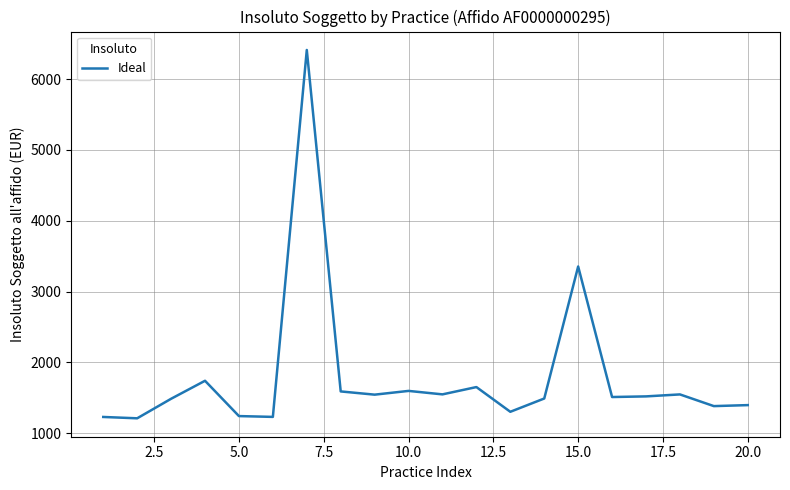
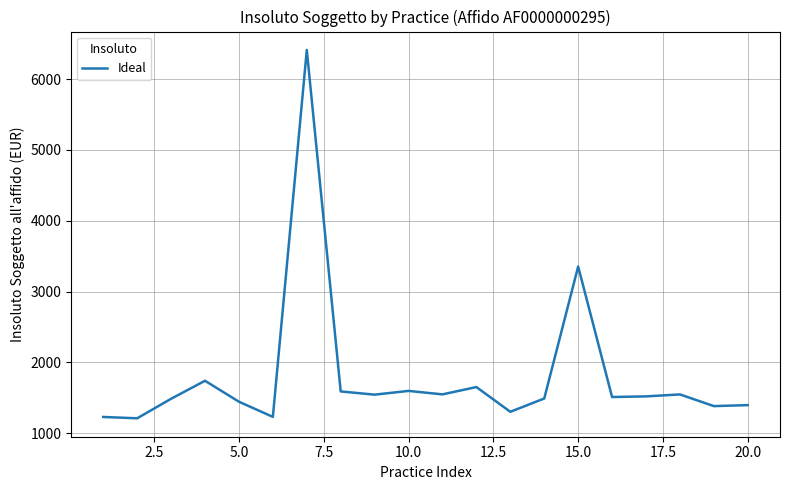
  {
-   "5.0": 1200,
+   "5.0": 1400,
    "10.0": 1600,
    "15.0": 3400,
    "20.0": 1400
  }
